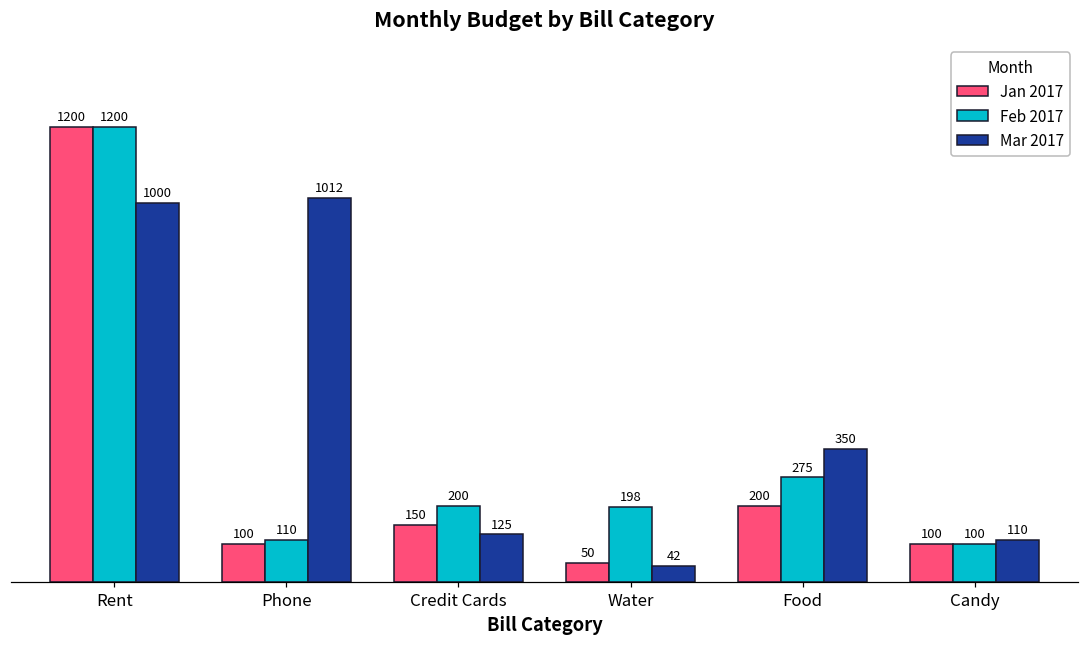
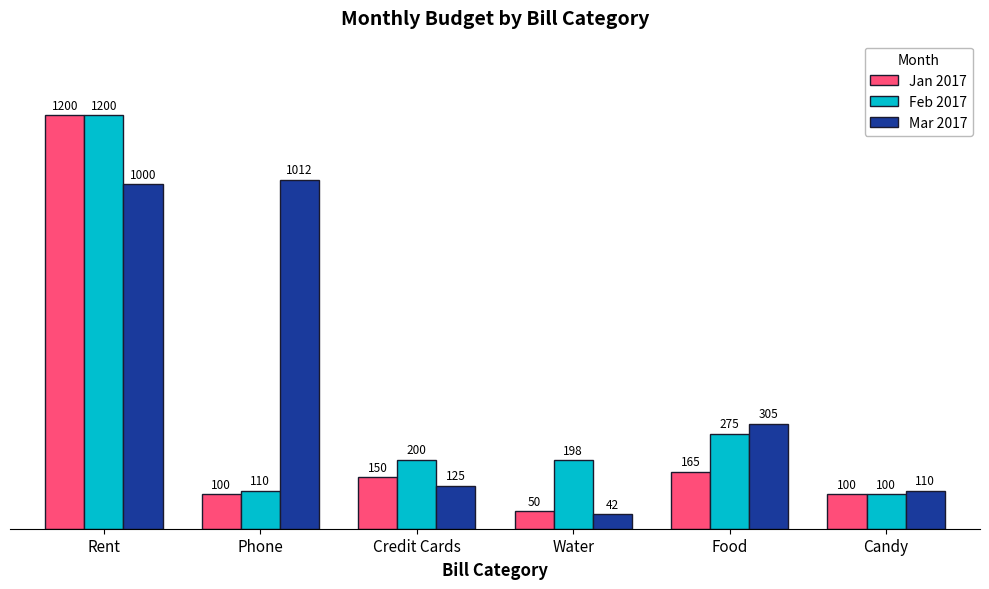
  {
    "Jan 2017": {
      "Rent": 1200,
      "Phone": 100,
      "Credit Cards": 150,
      "Water": 50,
-     "Food": 200,
+     "Food": 165,
      "Candy": 100
    },
    "Feb 2017": {
      "Rent": 1200,
      "Phone": 110,
      "Credit Cards": 200,
      "Water": 198,
      "Food": 275,
      "Candy": 100
    },
    "Mar 2017": {
      "Rent": 1000,
      "Phone": 1012,
      "Credit Cards": 125,
      "Water": 42,
-     "Food": 350,
+     "Food": 305,
      "Candy": 110
    }
  }
